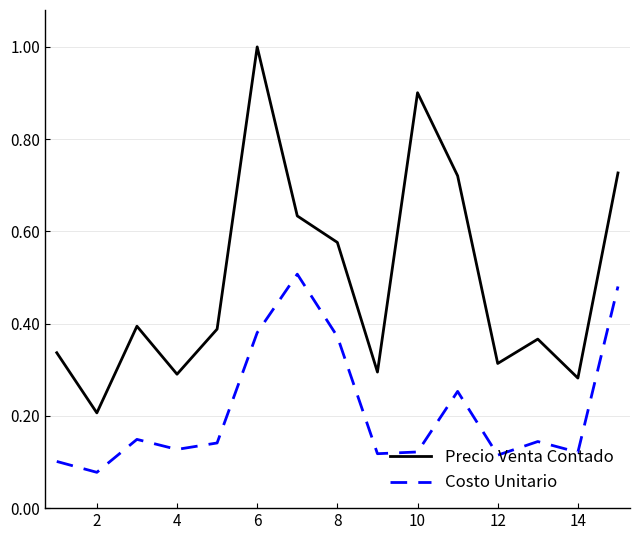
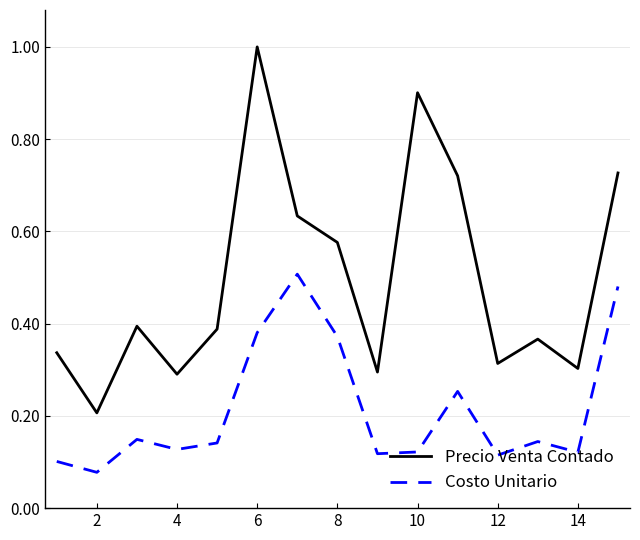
  {
    "Precio Venta Contado": {
      "2": 0.21,
      "4": 0.29,
      "6": 1.00,
      "8": 0.58,
      "10": 0.90,
      "12": 0.31,
-     "14": 0.28
+     "14": 0.30
    },
    "Costo Unitario": {
      "2": 0.08,
      "4": 0.13,
      "6": 0.38,
      "8": 0.37,
      "10": 0.12,
      "12": 0.11,
      "14": 0.12
    }
  }
